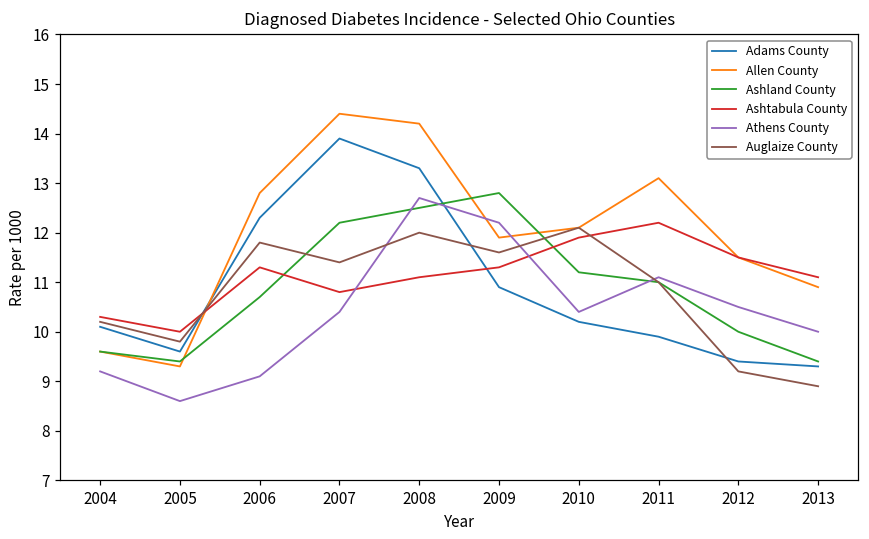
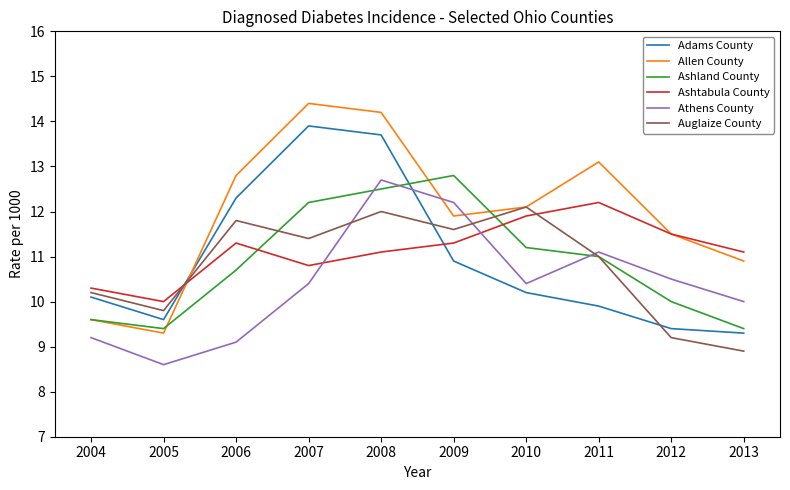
  {
    "Adams County": {
      "2004": 10.1,
      "2005": 9.6,
      "2006": 12.3,
      "2007": 13.9,
-     "2008": 13.3,
+     "2008": 13.7,
      "2009": 10.9,
      "2010": 10.2,
      "2011": 9.9,
      "2012": 9.4,
      "2013": 9.3
    },
    "Allen County": {
      "2005": 9.3,
      "2006": 12.8,
      "2007": 14.4,
      "2008": 14.2,
      "2009": 11.9,
      "2011": 13.1,
      "2013": 10.9
    },
    "Ashland County": {
      "2005": 9.4,
      "2006": 10.7,
      "2007": 12.2,
      "2008": 12.5,
      "2009": 12.8,
      "2010": 11.2,
      "2012": 10.0,
      "2013": 9.4
    },
    "Ashtabula County": {
      "2004": 10.3,
      "2005": 10.0,
      "2006": 11.3,
      "2007": 10.8,
      "2008": 11.1,
      "2009": 11.3,
      "2010": 11.9,
      "2011": 12.2,
      "2013": 11.1
    },
    "Athens County": {
      "2004": 9.2,
      "2005": 8.6,
      "2006": 9.1,
      "2007": 10.4,
      "2008": 12.7,
      "2009": 12.2,
      "2010": 10.4,
      "2011": 11.1,
      "2012": 10.5,
      "2013": 10.0
    },
    "Auglaize County": {
      "2004": 10.2,
      "2005": 9.8,
      "2006": 11.8,
      "2007": 11.4,
      "2008": 12.0,
      "2009": 11.6,
      "2012": 9.2,
      "2013": 8.9
    }
  }
